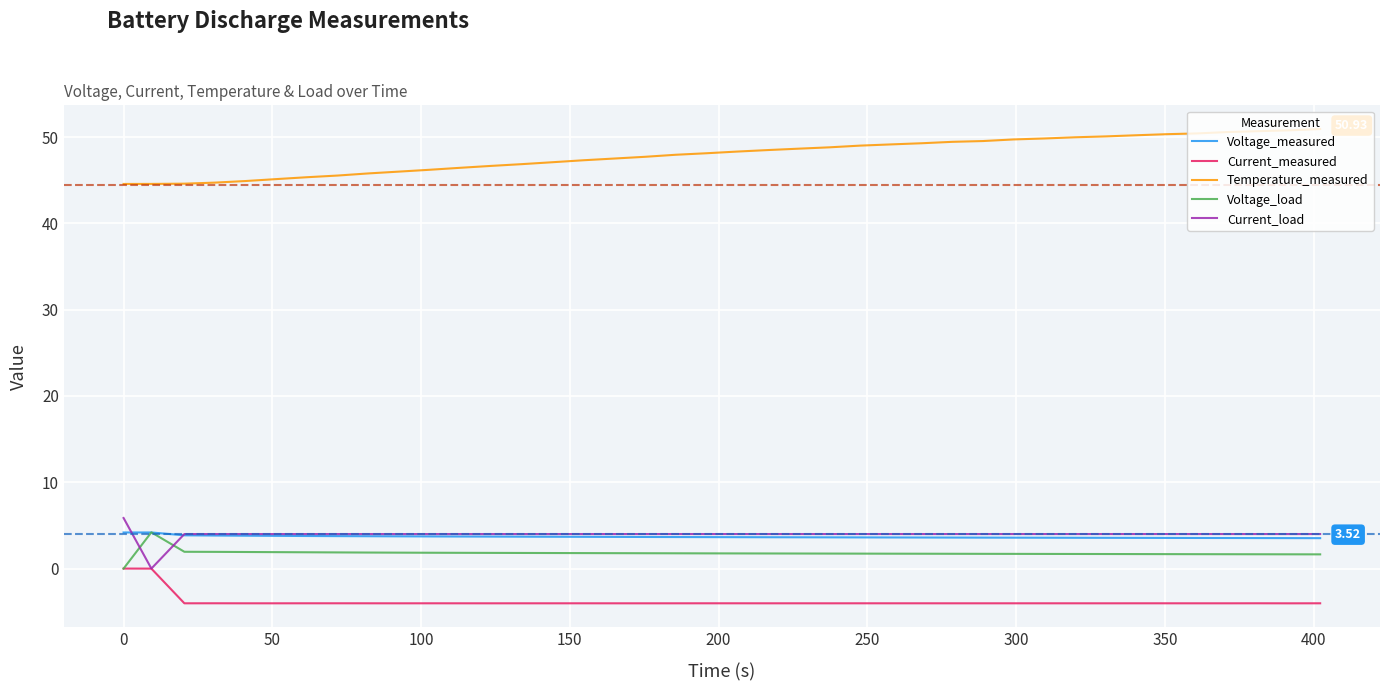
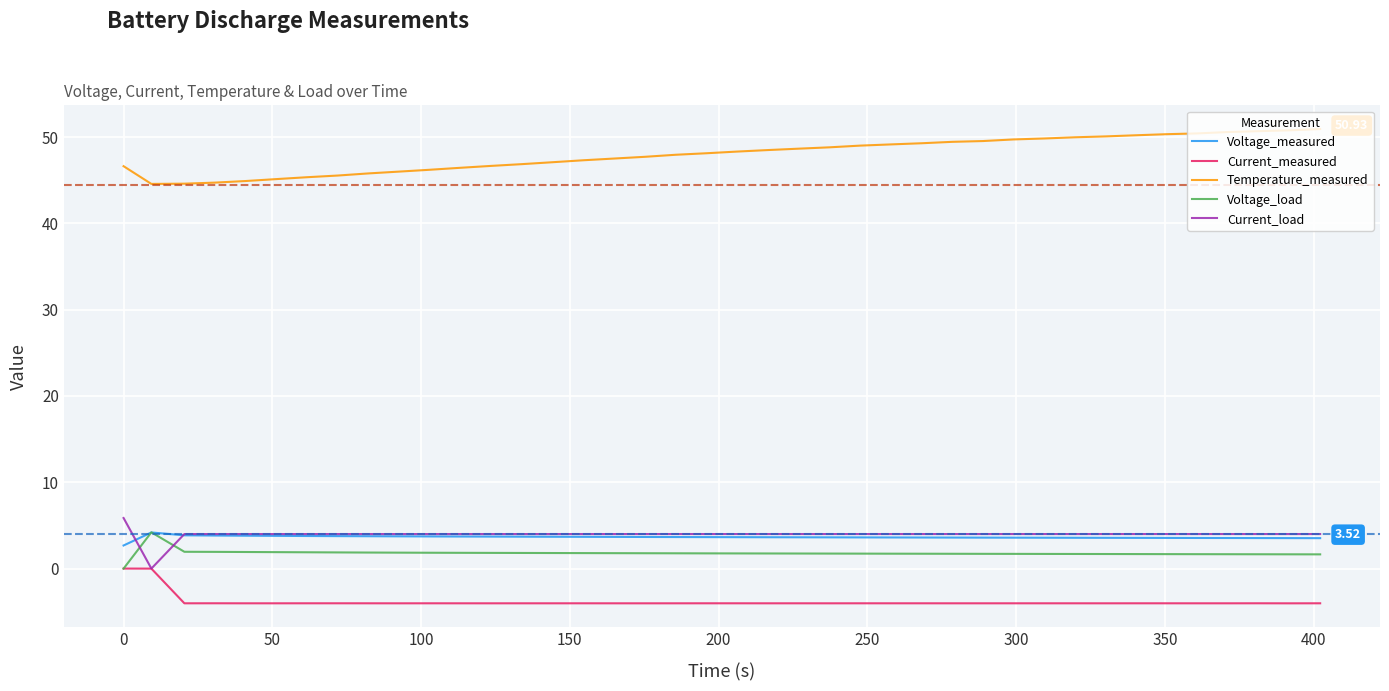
  {
    "Voltage_measured": {
-     "0": 4
+     "0": 3
    },
    "Temperature_measured": {
-     "0": 45
+     "0": 47
    },
    "Current_load": {
      "0": 6
    }
  }
